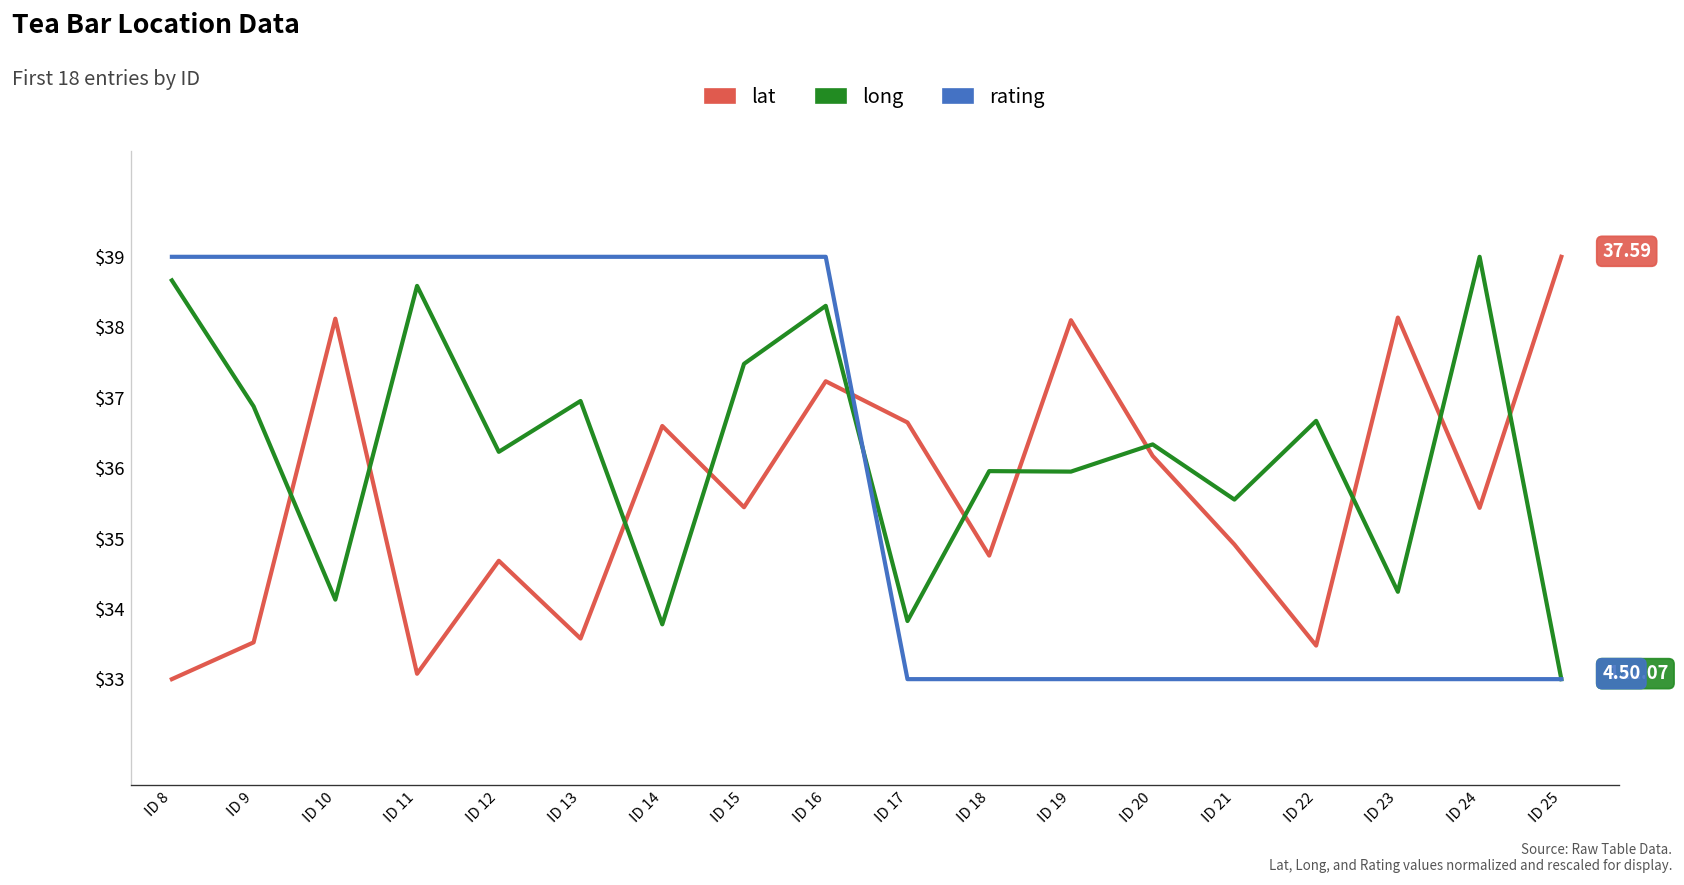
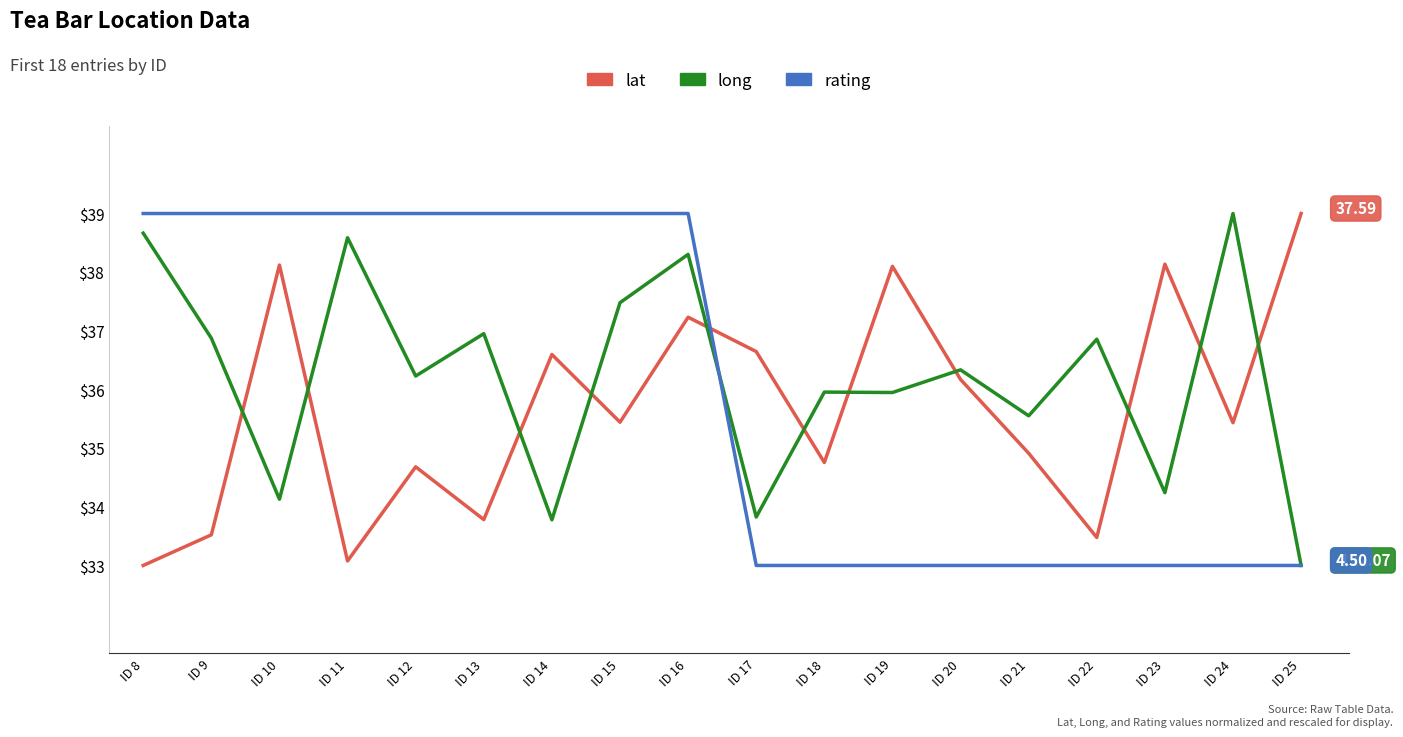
  {
    "lat": {
      "ID 8": "$33.0",
      "ID 9": "$33.5",
      "ID 10": "$38.1",
      "ID 11": "$33.1",
      "ID 12": "$34.7",
-     "ID 13": "$33.6",
+     "ID 13": "$33.8",
      "ID 14": "$36.6",
      "ID 15": "$35.4",
      "ID 16": "$37.2",
      "ID 17": "$36.6",
      "ID 18": "$34.8",
      "ID 19": "$38.1",
      "ID 20": "$36.2",
      "ID 21": "$34.9",
      "ID 22": "$33.5",
      "ID 23": "$38.1",
      "ID 24": "$35.4",
      "ID 25": "$39.0"
    },
    "long": {
      "ID 8": "$38.7",
      "ID 9": "$36.9",
      "ID 10": "$34.1",
      "ID 11": "$38.6",
      "ID 12": "$36.2",
      "ID 13": "$37.0",
      "ID 14": "$33.8",
      "ID 15": "$37.5",
      "ID 16": "$38.3",
      "ID 17": "$33.8",
      "ID 18": "$36.0",
      "ID 19": "$35.9",
      "ID 20": "$36.3",
      "ID 21": "$35.6",
-     "ID 22": "$36.7",
+     "ID 22": "$36.9",
      "ID 23": "$34.2",
      "ID 24": "$39.0"
    },
    "rating": {
      "ID 8": "$39.0",
      "ID 9": "$39.0",
      "ID 10": "$39.0",
      "ID 11": "$39.0",
      "ID 12": "$39.0",
      "ID 13": "$39.0",
      "ID 14": "$39.0",
      "ID 15": "$39.0",
      "ID 16": "$39.0",
      "ID 17": "$33.0",
      "ID 18": "$33.0",
      "ID 19": "$33.0",
      "ID 20": "$33.0",
      "ID 21": "$33.0",
      "ID 22": "$33.0",
      "ID 23": "$33.0",
      "ID 24": "$33.0"
    }
  }
